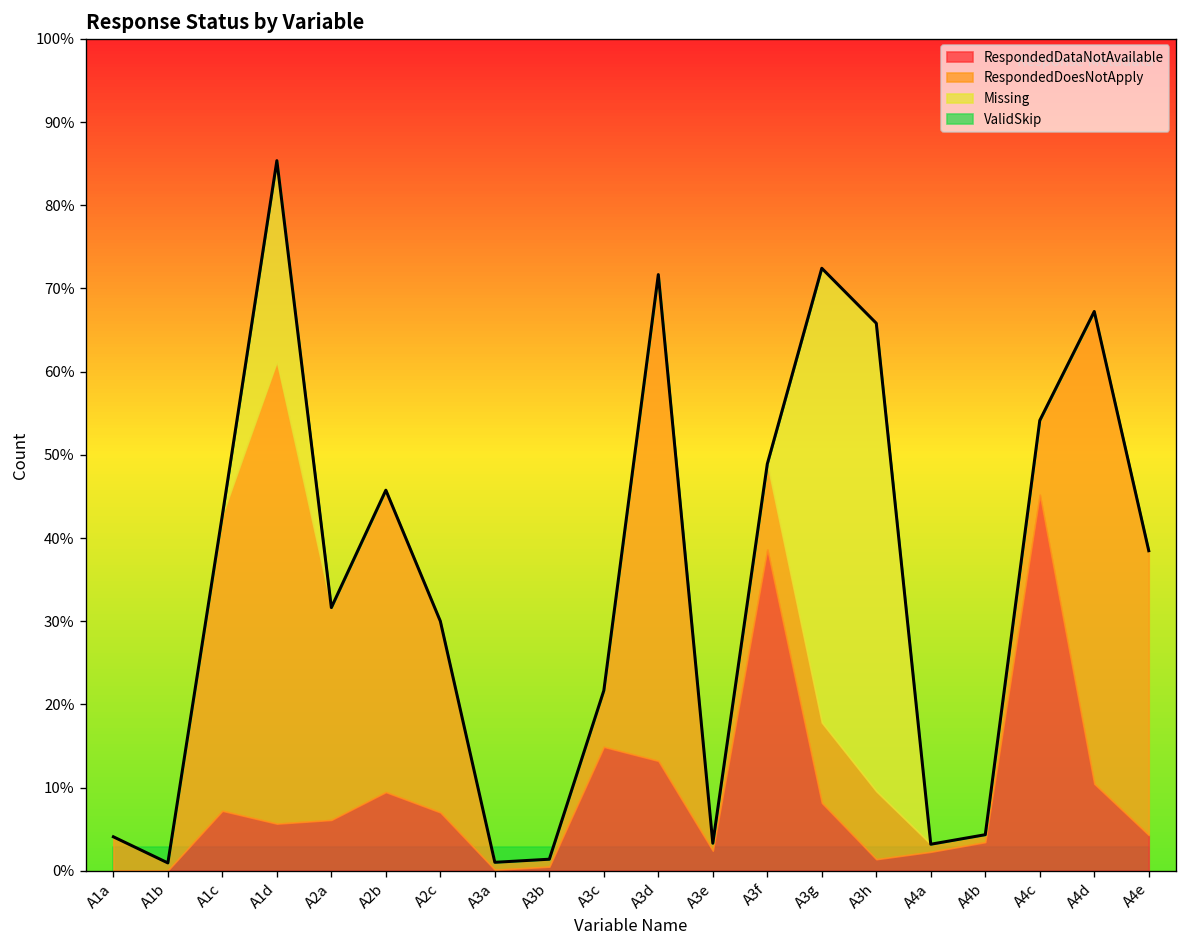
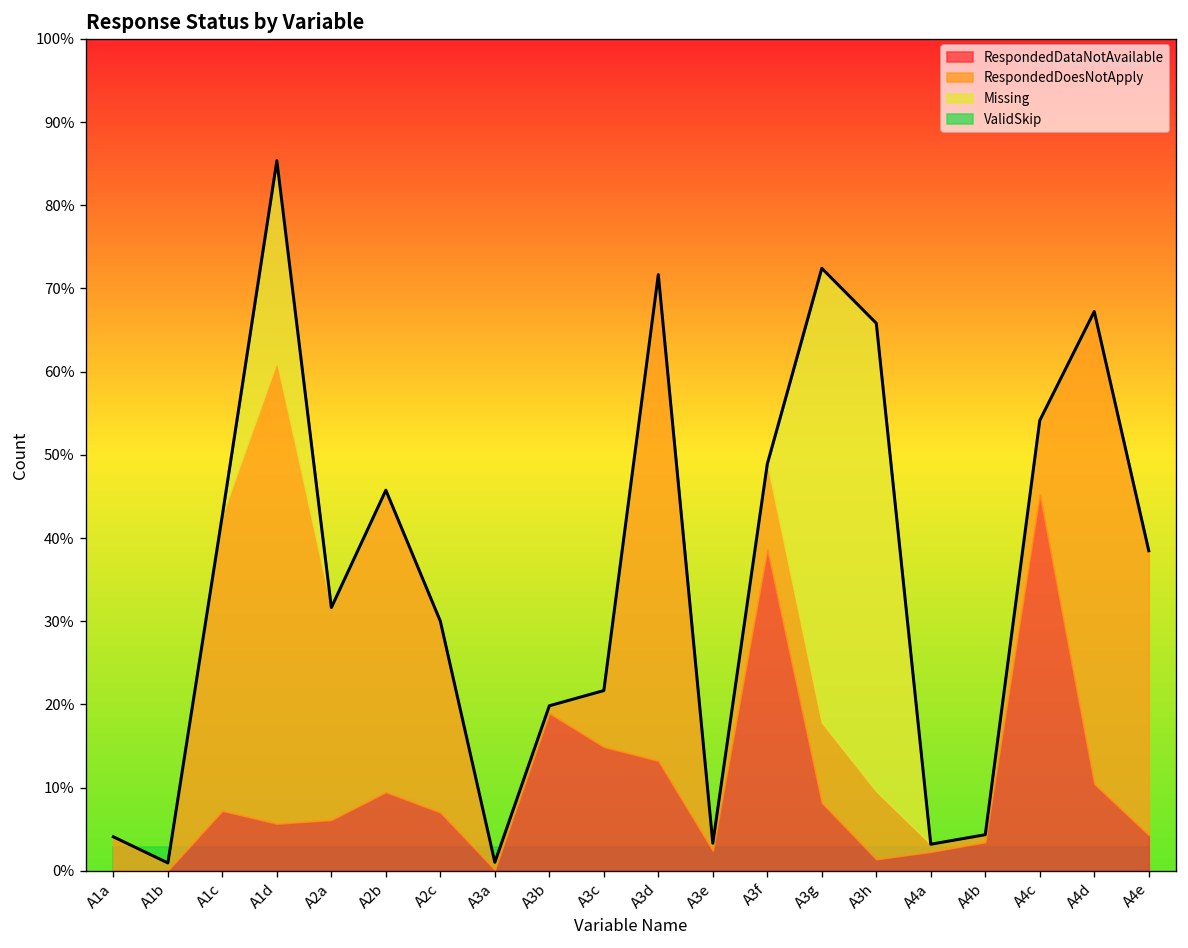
  {
    "RespondedDataNotAvailable": {
      "A1c": "7%",
      "A1d": "6%",
      "A2a": "6%",
      "A2b": "9%",
      "A2c": "7%",
-     "A3b": "1%",
+     "A3b": "19%",
      "A3c": "15%",
      "A3d": "13%",
      "A3e": "2%",
      "A3f": "39%",
      "A3g": "8%",
      "A3h": "1%",
      "A4a": "2%",
      "A4b": "3%",
      "A4c": "45%",
      "A4d": "10%",
      "A4e": "4%"
    },
    "RespondedDoesNotApply": {
      "A1d": "56%",
      "A3g": "10%",
      "A3h": "8%"
    }
  }
